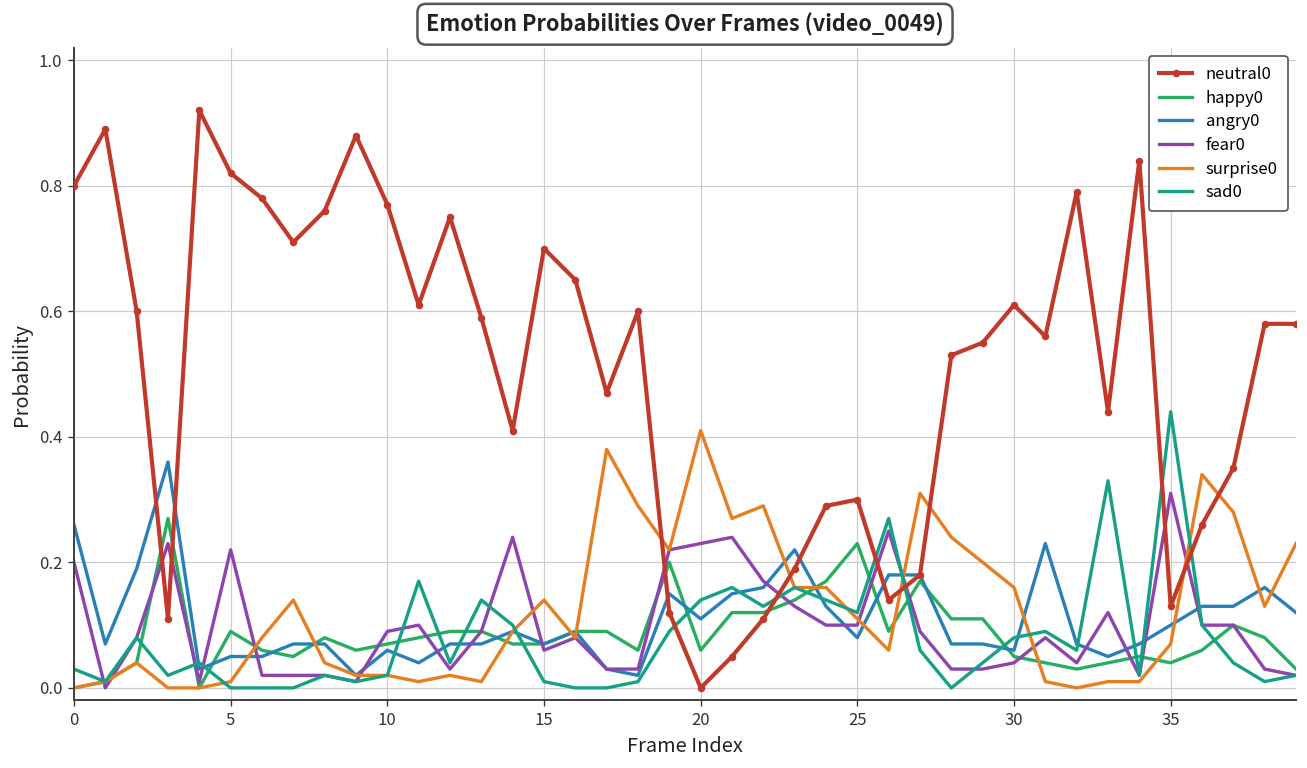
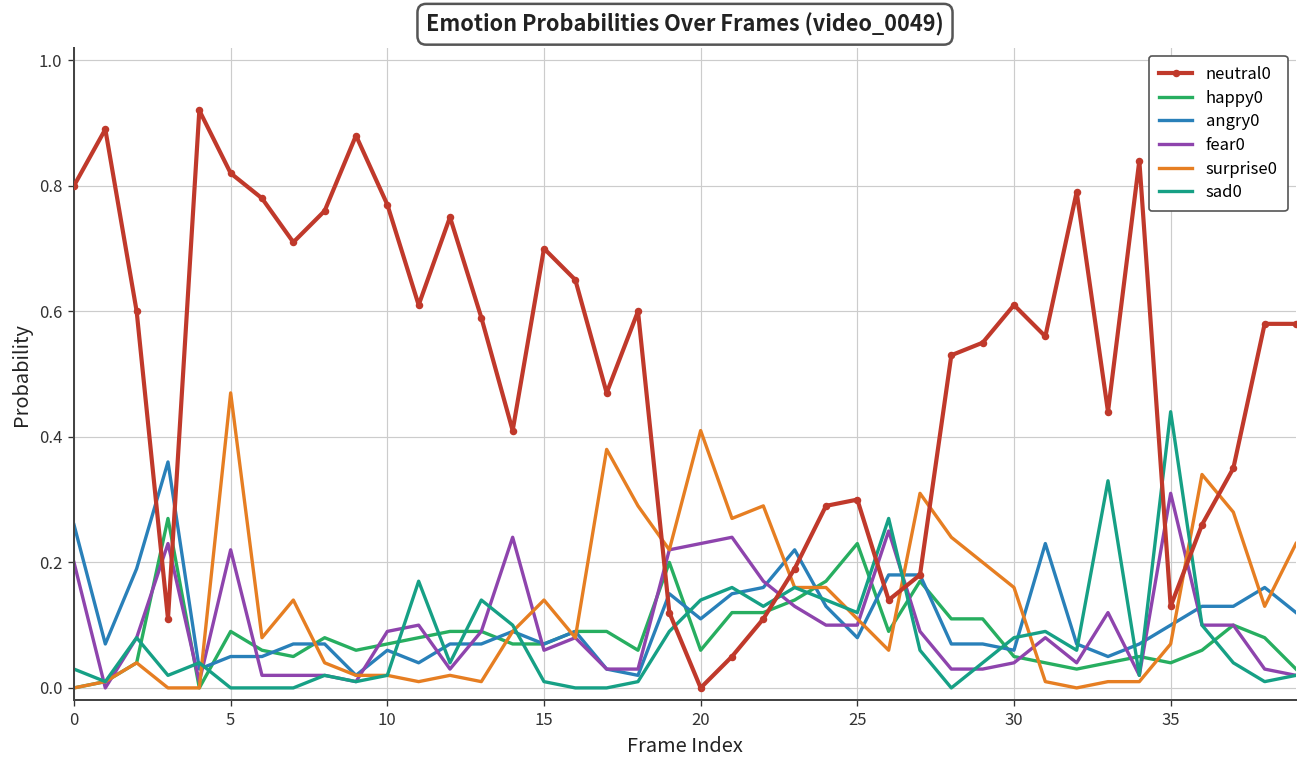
  {
    "neutral0": {
      "0": 0.80,
      "5": 0.82,
      "10": 0.77,
      "15": 0.70,
      "20": 0.00,
      "25": 0.30,
      "30": 0.61,
      "35": 0.13
    },
    "angry0": {
      "0": 0.26,
      "5": 0.05,
      "10": 0.06,
      "20": 0.11,
      "25": 0.08,
      "30": 0.06,
      "35": 0.10
    },
    "fear0": {
      "0": 0.20,
      "5": 0.22,
      "10": 0.09,
      "15": 0.06,
      "20": 0.23,
      "25": 0.10,
      "30": 0.04,
      "35": 0.31
    },
    "surprise0": {
-     "5": 0.01,
+     "5": 0.47,
      "15": 0.14,
      "20": 0.41,
      "25": 0.11,
      "30": 0.16,
      "35": 0.07
    }
  }
